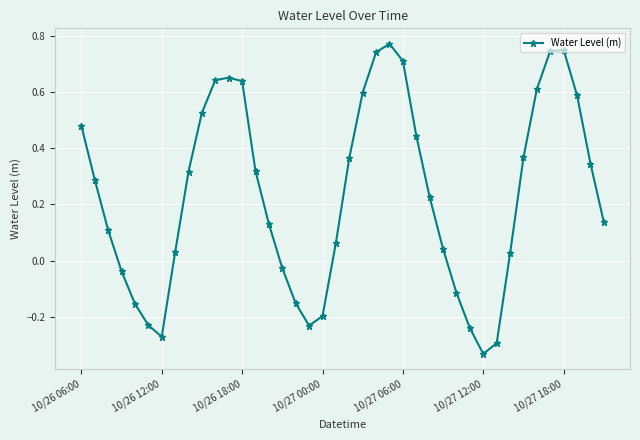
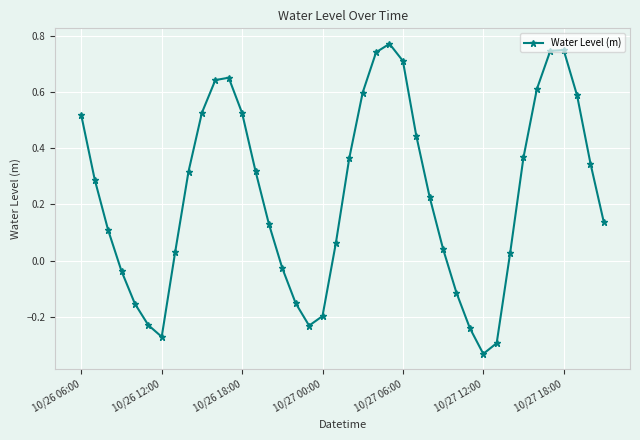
  {
-   "10/26 06:00": 0.48,
+   "10/26 06:00": 0.52,
    "10/26 12:00": -0.27,
-   "10/26 18:00": 0.64,
+   "10/26 18:00": 0.53,
    "10/27 00:00": -0.20,
    "10/27 06:00": 0.71,
    "10/27 12:00": -0.33
  }
